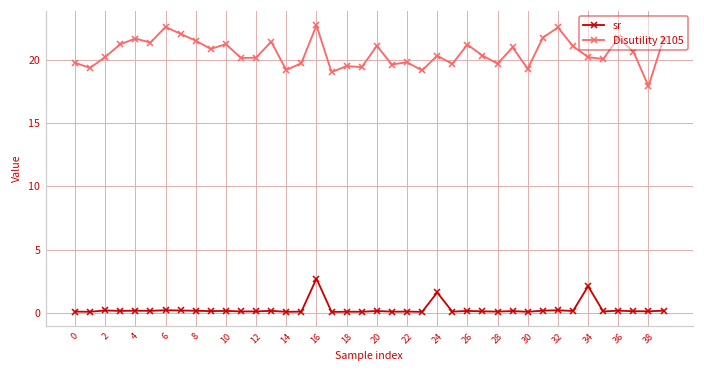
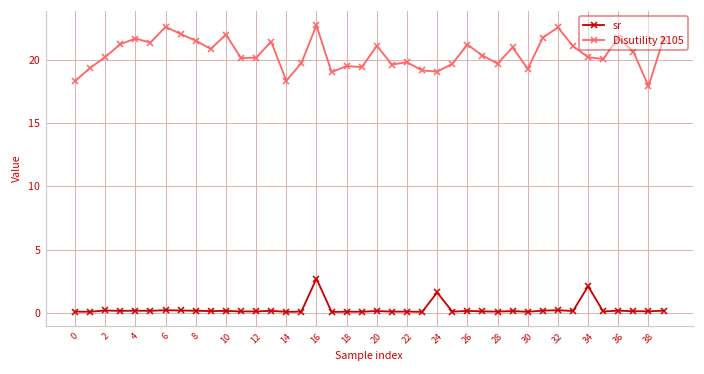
  {
    "sr": {
      "0": 0.1,
      "2": 0.2,
      "4": 0.2,
      "6": 0.2,
      "8": 0.2,
      "10": 0.2,
      "12": 0.1,
      "14": 0.1,
      "16": 2.7,
      "18": 0.1,
      "20": 0.2,
      "22": 0.1,
      "24": 1.6,
      "26": 0.2,
      "28": 0.1,
      "30": 0.1,
      "32": 0.2,
      "34": 2.1,
      "36": 0.2,
      "38": 0.1
    },
    "Disutility 2105": {
-     "0": 19.8,
+     "0": 18.3,
      "2": 20.2,
      "4": 21.7,
      "6": 22.6,
      "8": 21.5,
-     "10": 21.2,
+     "10": 22.0,
      "12": 20.2,
-     "14": 19.2,
+     "14": 18.3,
      "16": 22.7,
      "18": 19.5,
      "20": 21.1,
      "22": 19.8,
-     "24": 20.3,
+     "24": 19.1,
      "26": 21.2,
      "28": 19.7,
      "30": 19.3,
      "32": 22.5,
      "34": 20.2,
      "38": 17.9
    }
  }
